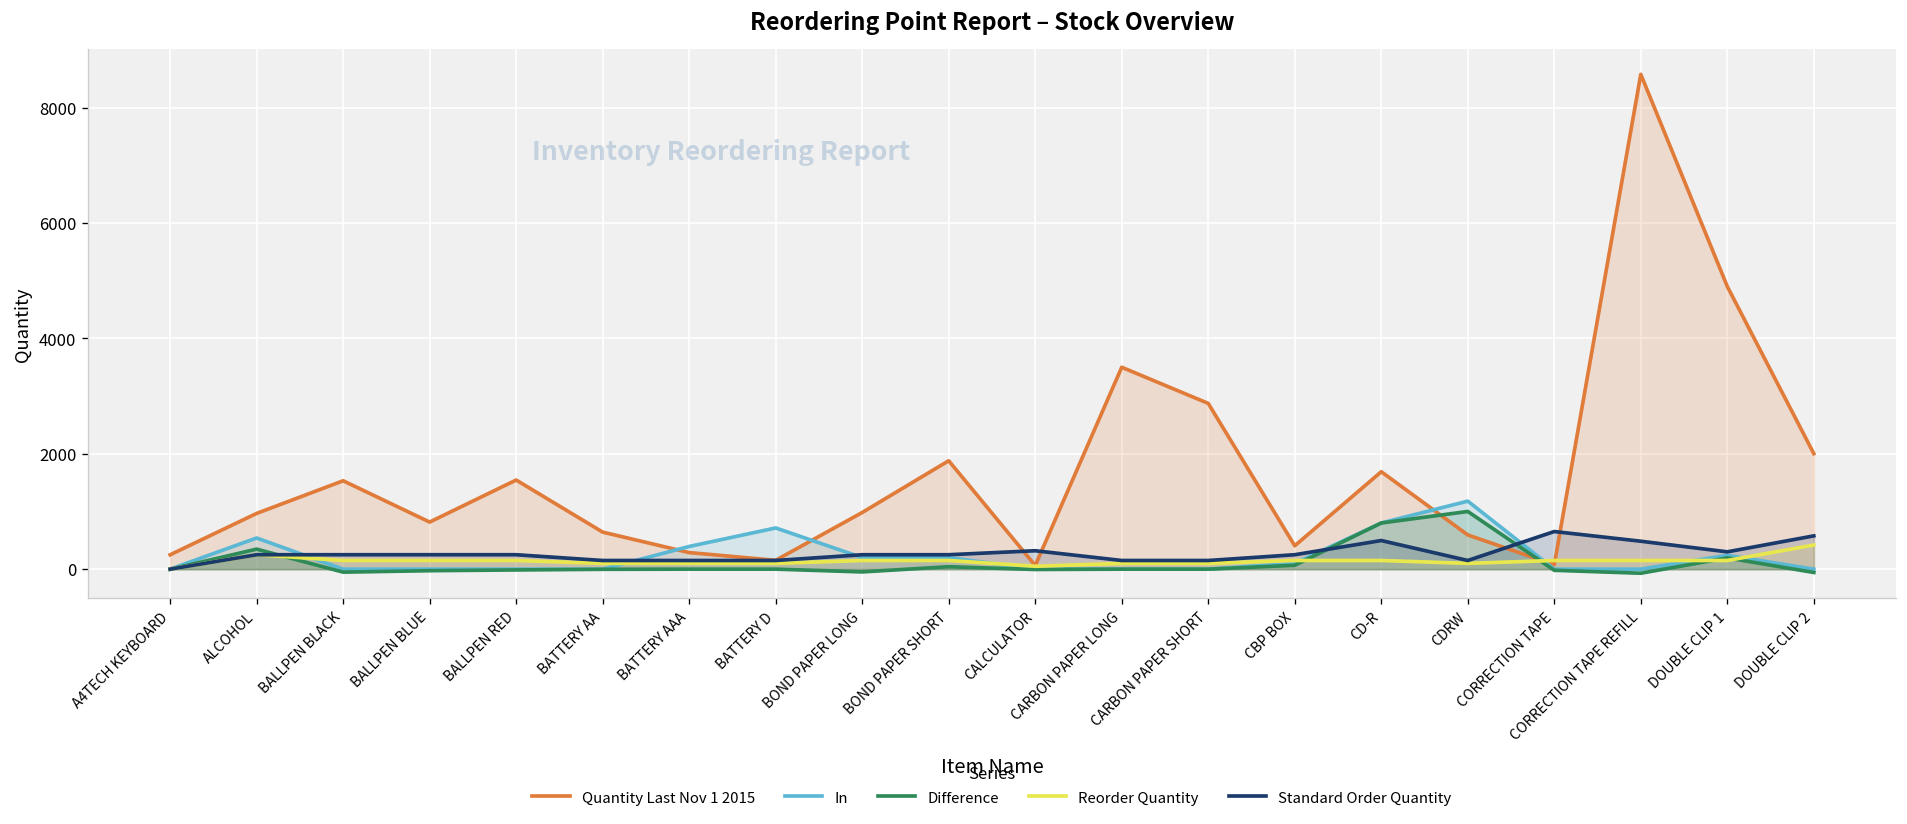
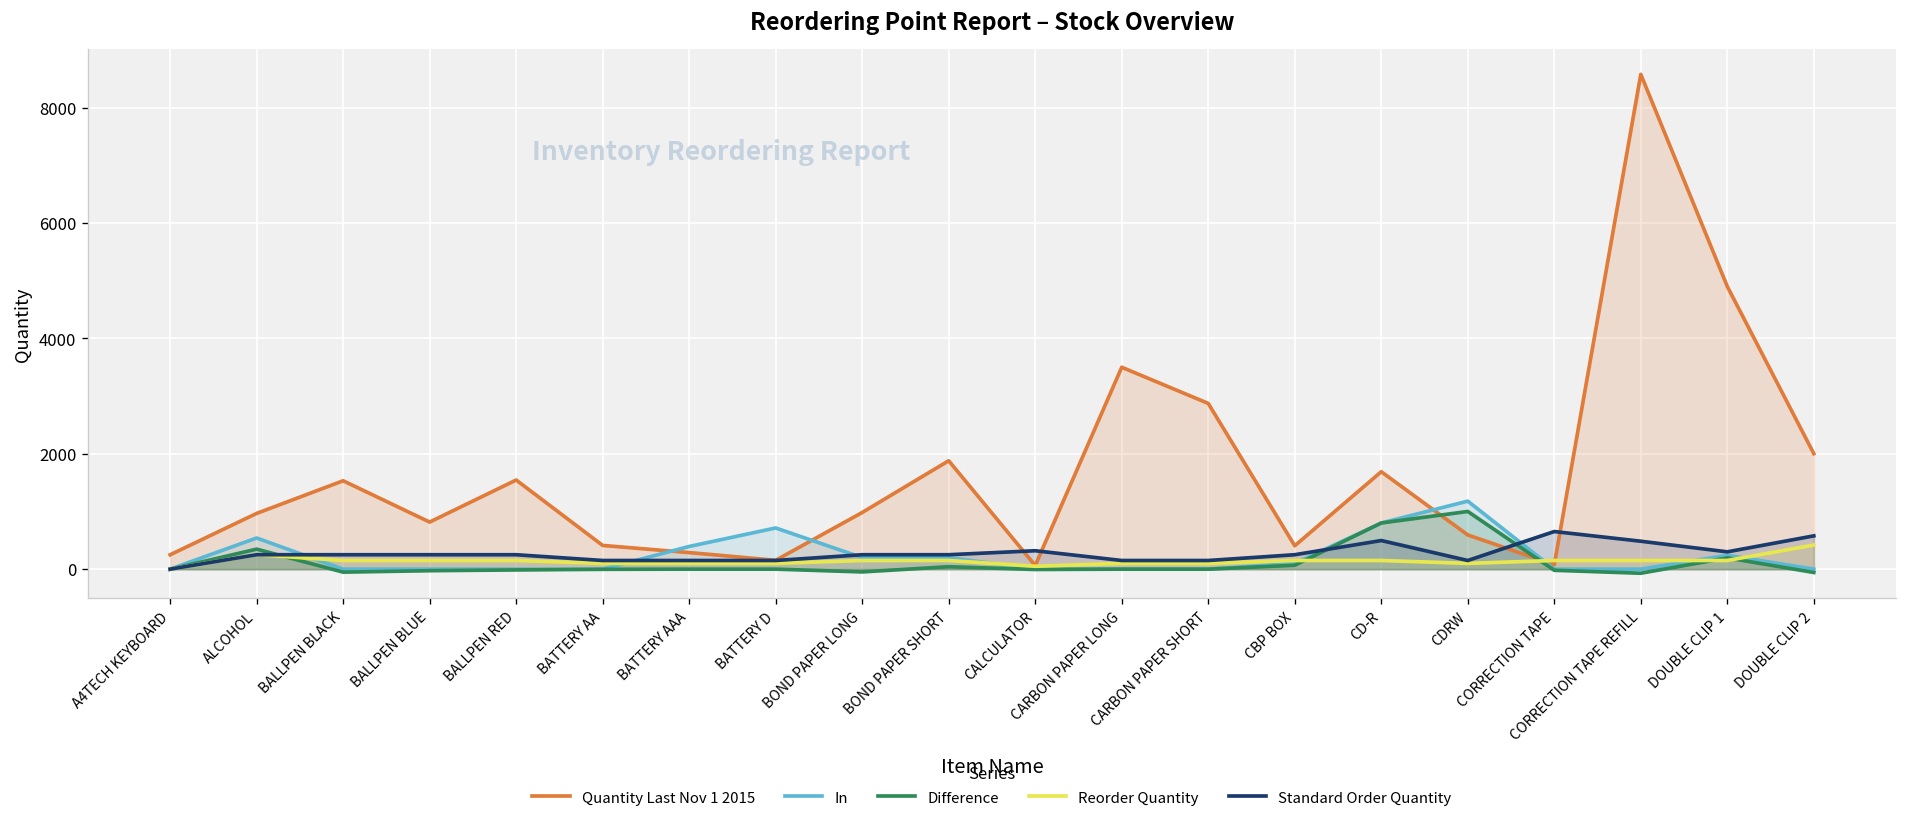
  {
    "Quantity Last Nov 1 2015": {
      "A4TECH KEYBOARD": 200,
      "ALCOHOL": 1000,
      "BALLPEN BLACK": 1500,
      "BALLPEN BLUE": 800,
      "BALLPEN RED": 1500,
-     "BATTERY AA": 600,
+     "BATTERY AA": 400,
      "BATTERY AAA": 300,
      "BOND PAPER LONG": 1000,
      "BOND PAPER SHORT": 1900,
      "CARBON PAPER LONG": 3500,
      "CARBON PAPER SHORT": 2900,
      "CBP BOX": 400,
      "CD-R": 1700,
      "CDRW": 600,
      "CORRECTION TAPE": 100,
      "CORRECTION TAPE REFILL": 8600,
      "DOUBLE CLIP 1": 4900,
      "DOUBLE CLIP 2": 2000
    },
    "In": {
      "ALCOHOL": 500,
      "BATTERY AAA": 400,
      "BATTERY D": 700,
      "CDRW": 1200
    },
    "Reorder Quantity": {
      "BALLPEN BLACK": 200,
      "BALLPEN BLUE": 200,
      "BALLPEN RED": 200,
      "CD-R": 200,
      "CORRECTION TAPE": 200,
      "CORRECTION TAPE REFILL": 200,
      "DOUBLE CLIP 2": 400
    },
    "Standard Order Quantity": {
      "BALLPEN BLACK": 300,
      "BALLPEN BLUE": 300,
      "BALLPEN RED": 300,
      "CALCULATOR": 300,
      "CBP BOX": 300,
      "CD-R": 500,
      "CORRECTION TAPE": 700,
      "CORRECTION TAPE REFILL": 500,
      "DOUBLE CLIP 1": 300,
      "DOUBLE CLIP 2": 600
    }
  }
